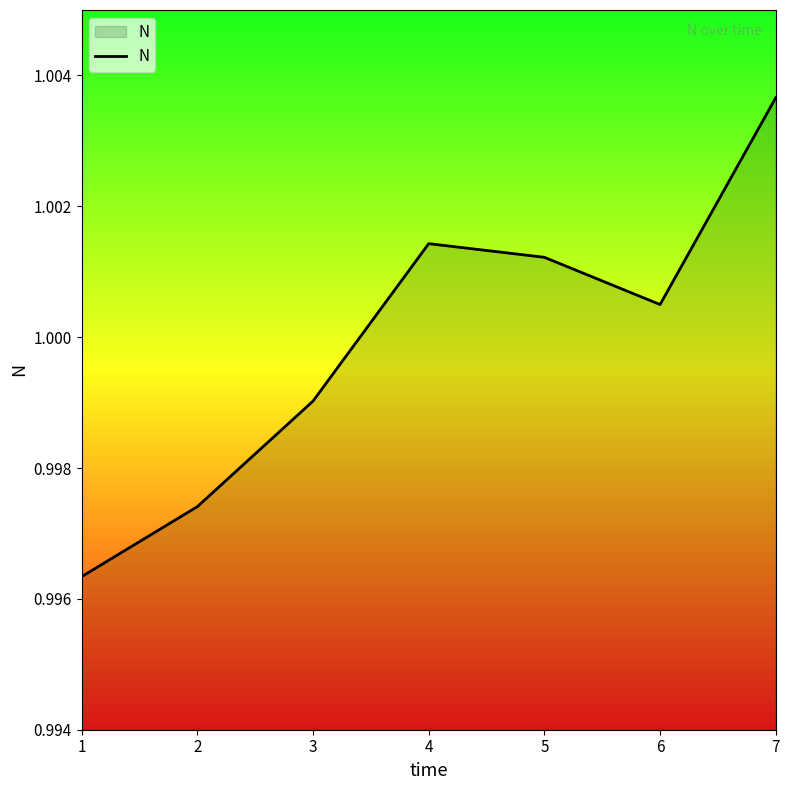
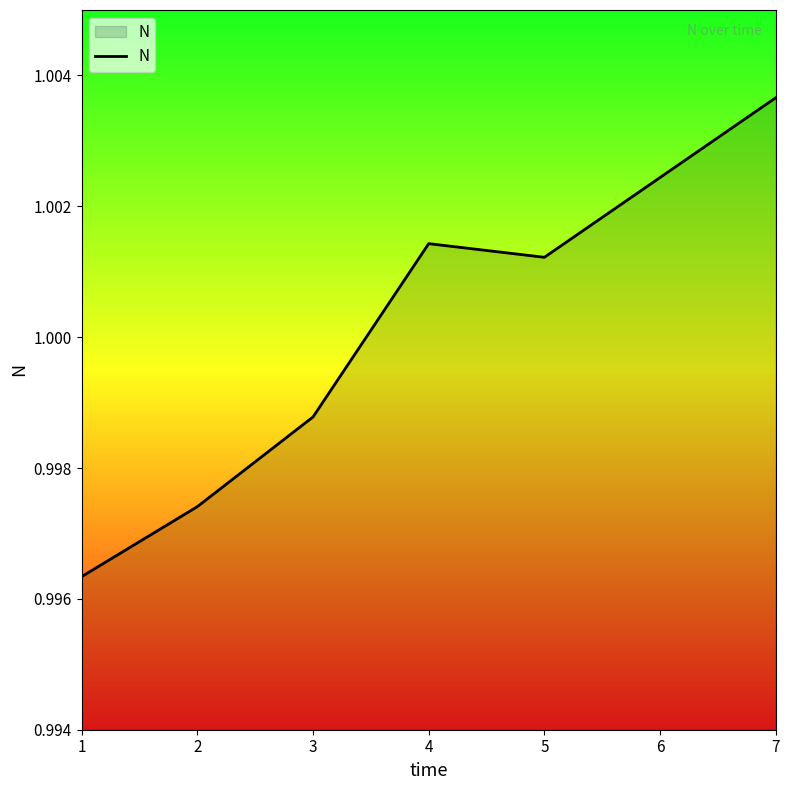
  {
    "1": 0.9963,
    "2": 0.9974,
-   "3": 0.9990,
+   "3": 0.9988,
    "4": 1.0014,
    "5": 1.0012,
-   "6": 1.0005,
+   "6": 1.0024,
    "7": 1.0037
  }
